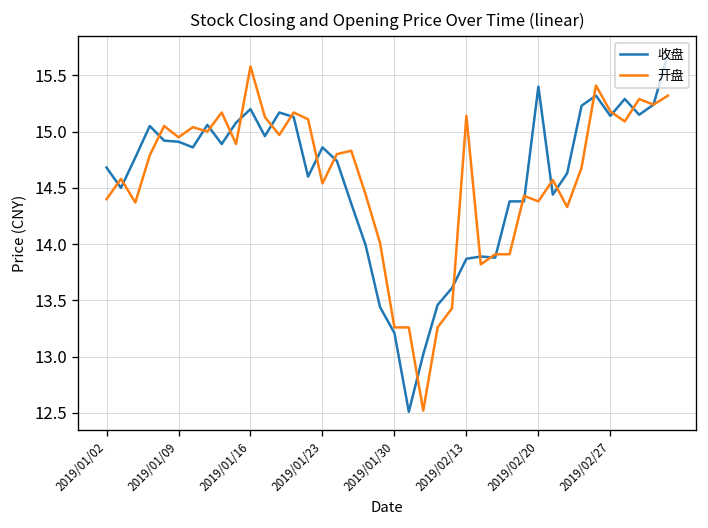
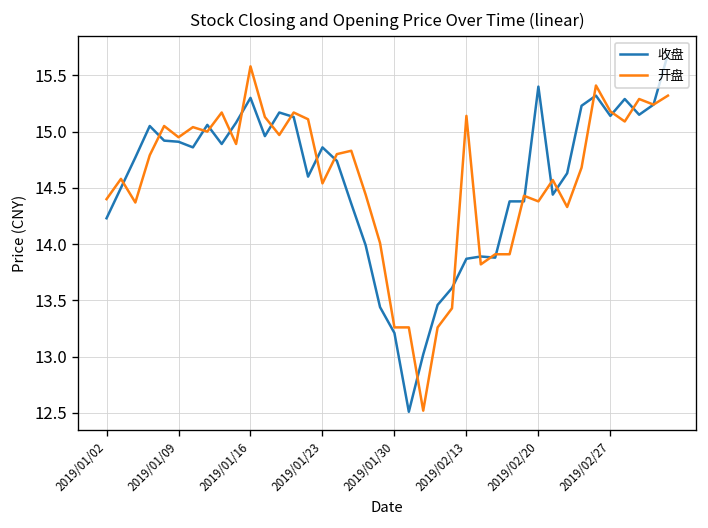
  {
    "收盘": {
-     "2019/01/02": 14.7,
+     "2019/01/02": 14.2,
      "2019/01/09": 14.9,
-     "2019/01/16": 15.2,
+     "2019/01/16": 15.3,
      "2019/01/23": 14.9,
      "2019/01/30": 13.2,
      "2019/02/13": 13.9,
      "2019/02/20": 15.4,
      "2019/02/27": 15.1
    },
    "开盘": {
      "2019/01/02": 14.4,
      "2019/01/09": 15.0,
      "2019/01/16": 15.6,
      "2019/01/23": 14.5,
      "2019/01/30": 13.3,
      "2019/02/13": 15.1,
      "2019/02/20": 14.4,
      "2019/02/27": 15.2
    }
  }
